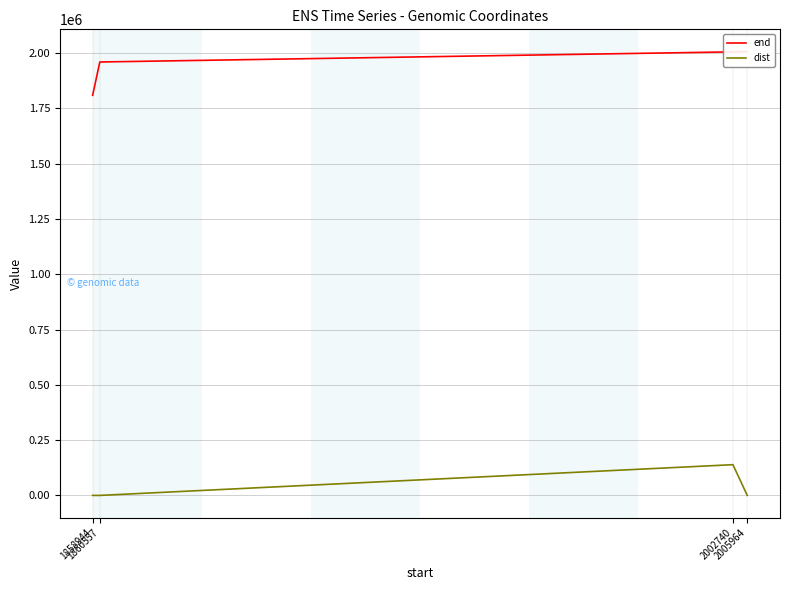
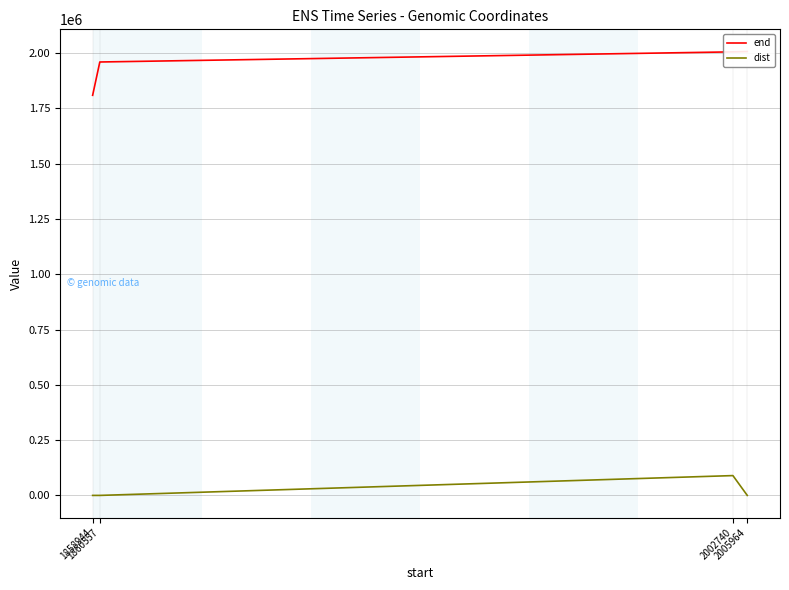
  {
    "end": {
      "1858944": 1810000,
      "1860557": 1960000
    },
    "dist": {
      "1858944": 0,
      "1860557": 0,
-     "2002740": 140000,
+     "2002740": 90000,
      "2005964": 0
    }
  }
